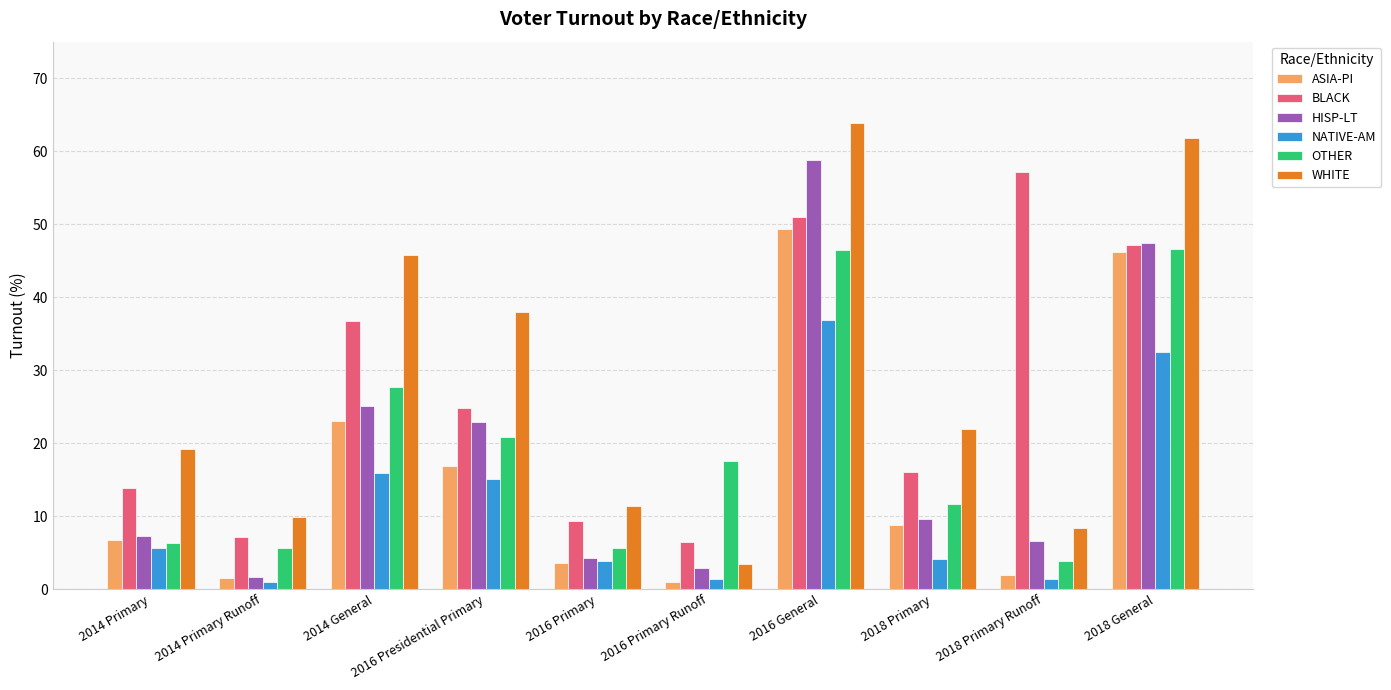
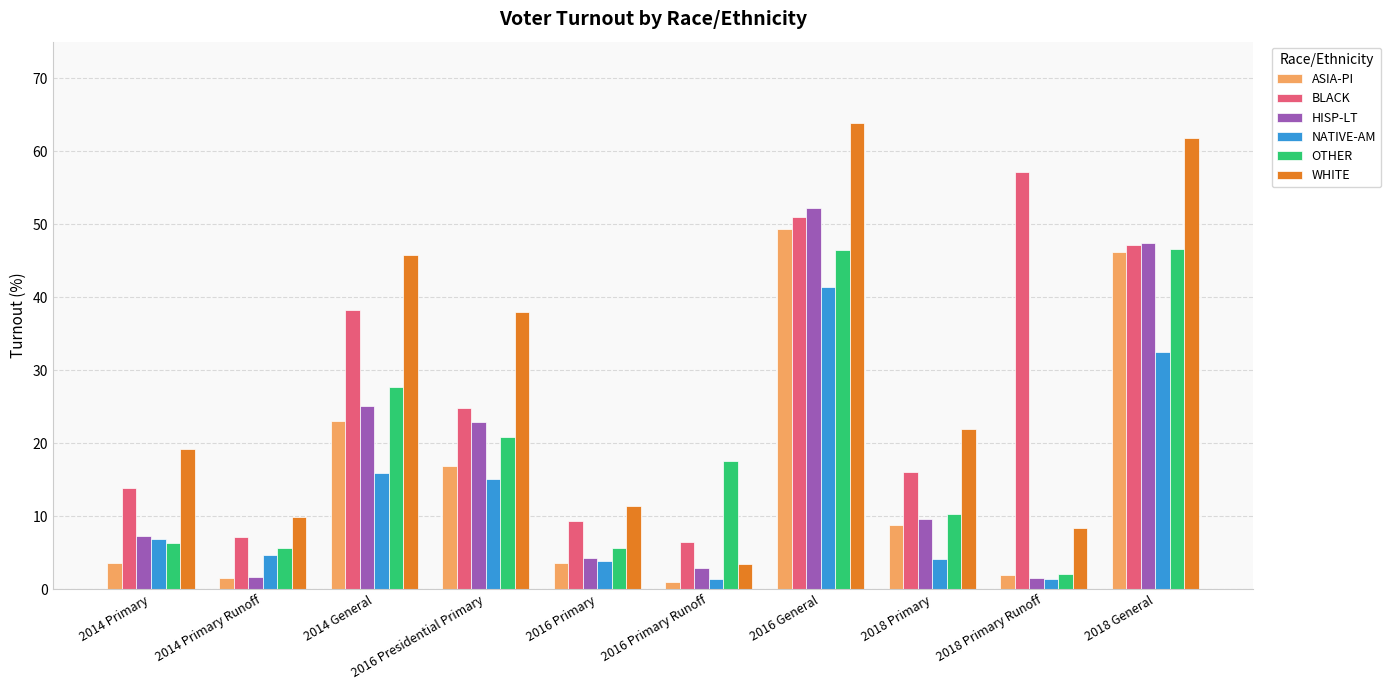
  {
    "ASIA-PI": {
-     "2014 Primary": 7,
+     "2014 Primary": 4,
      "2014 Primary Runoff": 2,
      "2014 General": 23,
      "2016 Presidential Primary": 17,
      "2016 Primary": 4,
      "2016 Primary Runoff": 1,
      "2016 General": 49,
      "2018 Primary": 9,
      "2018 Primary Runoff": 2,
      "2018 General": 46
    },
    "BLACK": {
      "2014 Primary": 14,
      "2014 Primary Runoff": 7,
-     "2014 General": 37,
+     "2014 General": 38,
      "2016 Presidential Primary": 25,
      "2016 Primary": 9,
      "2016 Primary Runoff": 6,
      "2016 General": 51,
      "2018 Primary": 16,
      "2018 Primary Runoff": 57,
      "2018 General": 47
    },
    "HISP-LT": {
      "2014 Primary": 7,
      "2014 Primary Runoff": 2,
      "2014 General": 25,
      "2016 Presidential Primary": 23,
      "2016 Primary": 4,
      "2016 Primary Runoff": 3,
-     "2016 General": 59,
+     "2016 General": 52,
      "2018 Primary": 10,
-     "2018 Primary Runoff": 7,
+     "2018 Primary Runoff": 2,
      "2018 General": 47
    },
    "NATIVE-AM": {
-     "2014 Primary": 6,
-     "2014 Primary Runoff": 1,
+     "2014 Primary": 7,
+     "2014 Primary Runoff": 5,
      "2014 General": 16,
      "2016 Presidential Primary": 15,
      "2016 Primary": 4,
      "2016 Primary Runoff": 1,
-     "2016 General": 37,
+     "2016 General": 41,
      "2018 Primary": 4,
      "2018 Primary Runoff": 1,
      "2018 General": 33
    },
    "OTHER": {
      "2014 Primary": 6,
      "2014 Primary Runoff": 6,
      "2014 General": 28,
      "2016 Presidential Primary": 21,
      "2016 Primary": 6,
      "2016 Primary Runoff": 18,
      "2016 General": 46,
-     "2018 Primary": 12,
-     "2018 Primary Runoff": 4,
+     "2018 Primary": 10,
+     "2018 Primary Runoff": 2,
      "2018 General": 47
    },
    "WHITE": {
      "2014 Primary": 19,
      "2014 Primary Runoff": 10,
      "2014 General": 46,
      "2016 Presidential Primary": 38,
      "2016 Primary": 11,
      "2016 Primary Runoff": 3,
      "2016 General": 64,
      "2018 Primary": 22,
      "2018 Primary Runoff": 8,
      "2018 General": 62
    }
  }
